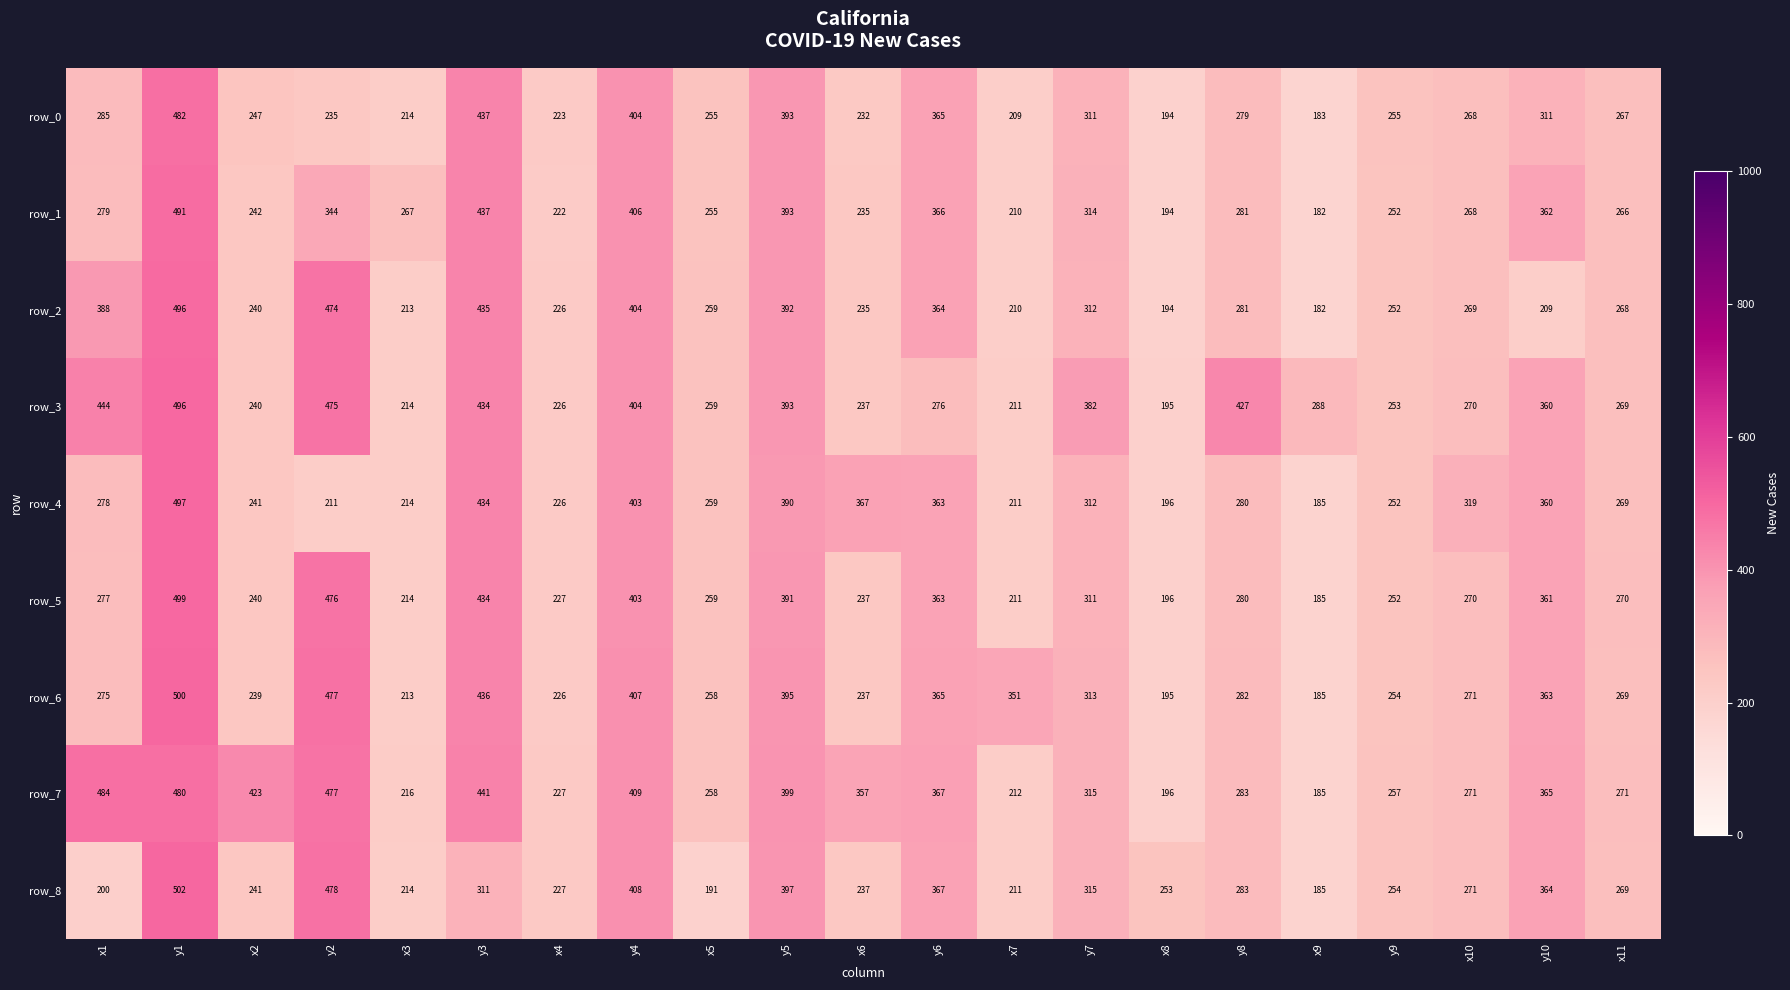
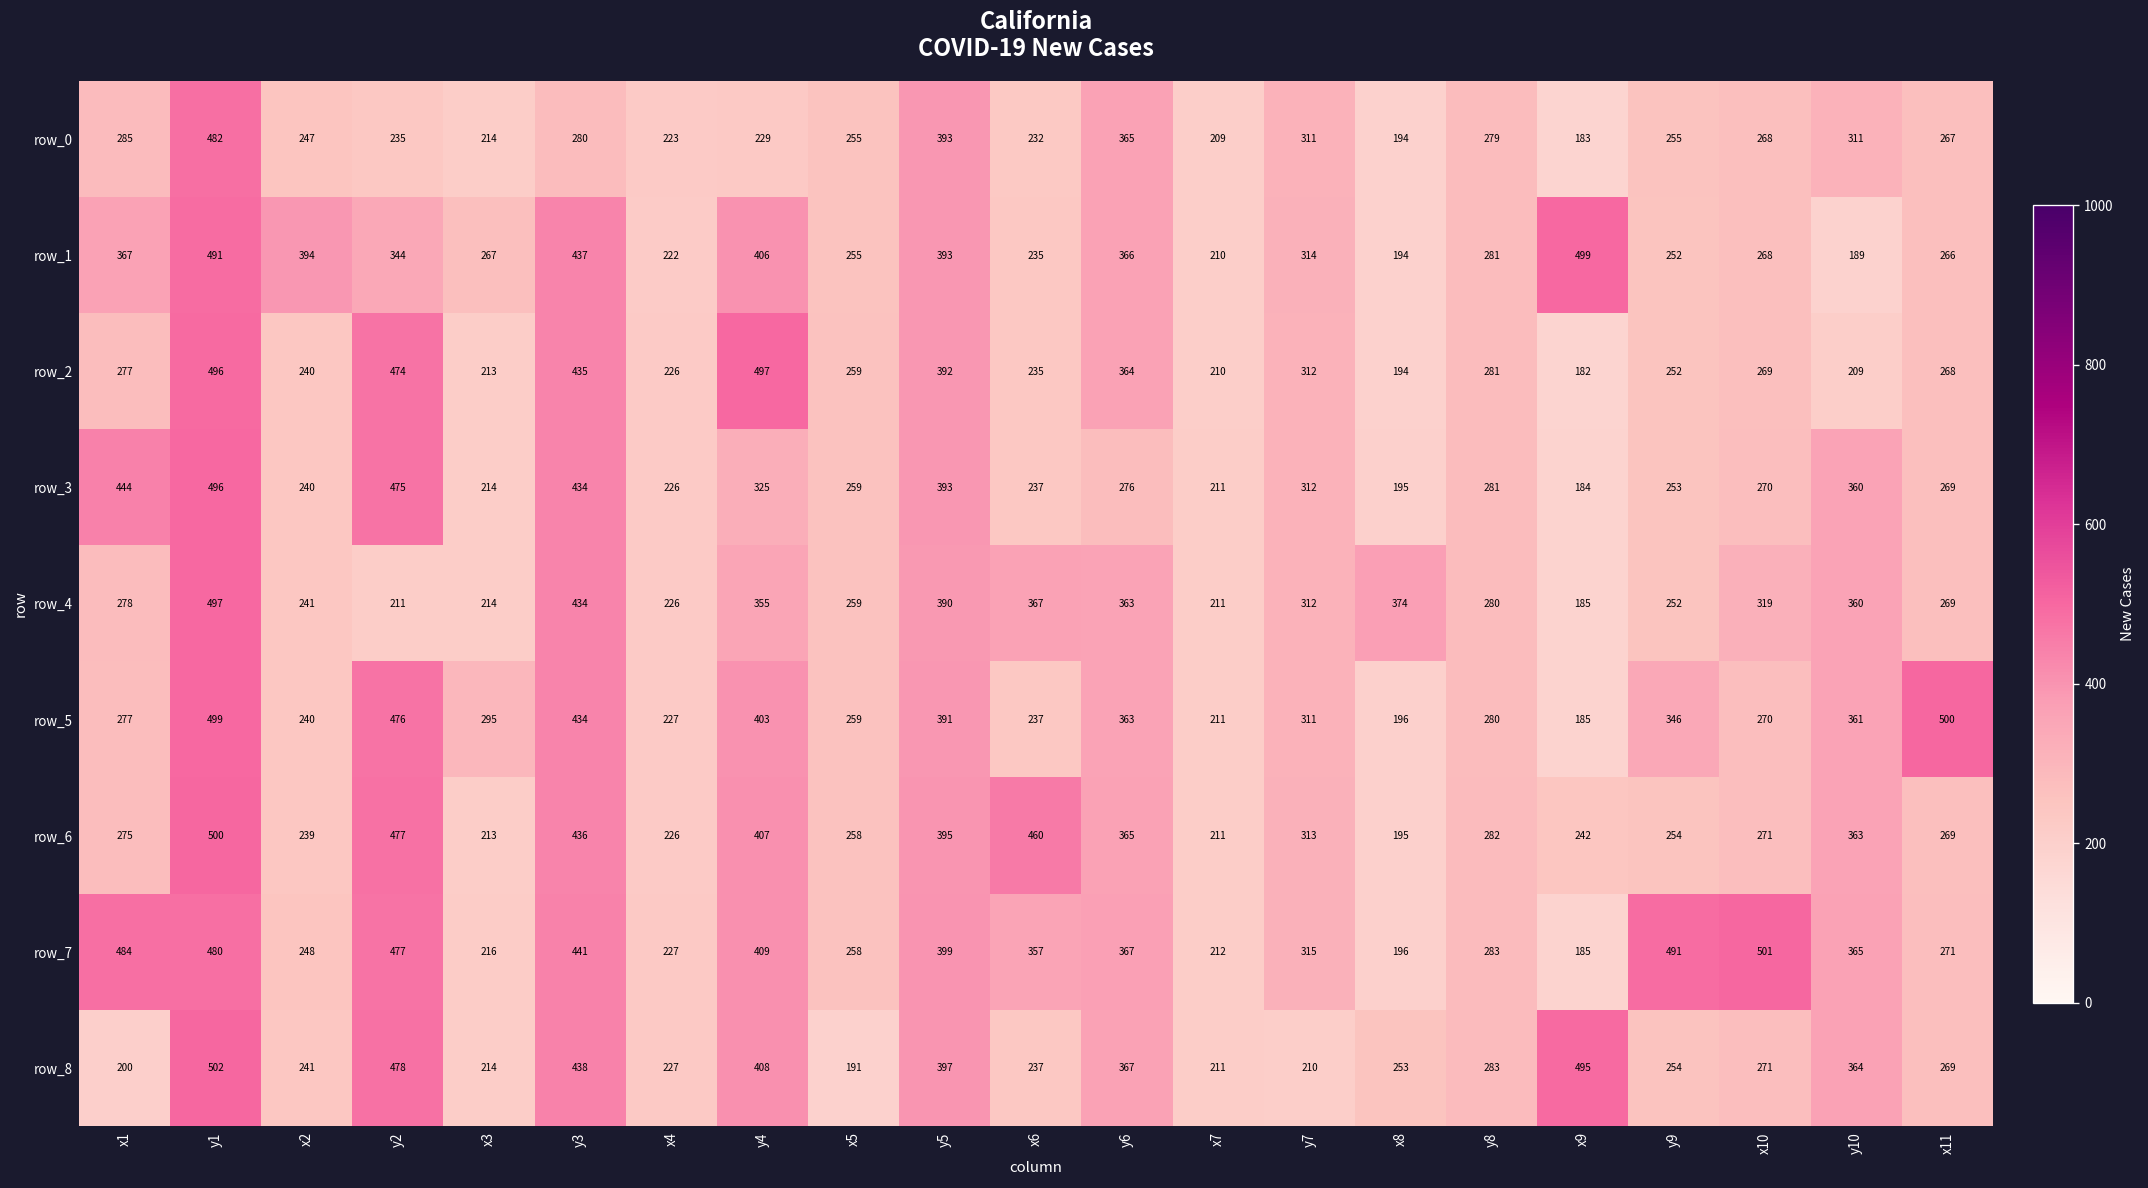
  {
    "row_0": {
      "x1": 285,
      "y1": 482,
      "x2": 247,
      "y2": 235,
      "x3": 214,
-     "y3": 437,
+     "y3": 280,
      "x4": 223,
-     "y4": 404,
+     "y4": 229,
      "x5": 255,
      "y5": 393,
      "x6": 232,
      "y6": 365,
      "x7": 209,
      "y7": 311,
      "x8": 194,
      "y8": 279,
      "x9": 183,
      "y9": 255,
      "x10": 268,
      "y10": 311,
      "x11": 267
    },
    "row_1": {
-     "x1": 279,
+     "x1": 367,
      "y1": 491,
-     "x2": 242,
+     "x2": 394,
      "y2": 344,
      "x3": 267,
      "y3": 437,
      "x4": 222,
      "y4": 406,
      "x5": 255,
      "y5": 393,
      "x6": 235,
      "y6": 366,
      "x7": 210,
      "y7": 314,
      "x8": 194,
      "y8": 281,
-     "x9": 182,
+     "x9": 499,
      "y9": 252,
      "x10": 268,
-     "y10": 362,
+     "y10": 189,
      "x11": 266
    },
    "row_2": {
-     "x1": 388,
+     "x1": 277,
      "y1": 496,
      "x2": 240,
      "y2": 474,
      "x3": 213,
      "y3": 435,
      "x4": 226,
-     "y4": 404,
+     "y4": 497,
      "x5": 259,
      "y5": 392,
      "x6": 235,
      "y6": 364,
      "x7": 210,
      "y7": 312,
      "x8": 194,
      "y8": 281,
      "x9": 182,
      "y9": 252,
      "x10": 269,
      "y10": 209,
      "x11": 268
    },
    "row_3": {
      "x1": 444,
      "y1": 496,
      "x2": 240,
      "y2": 475,
      "x3": 214,
      "y3": 434,
      "x4": 226,
-     "y4": 404,
+     "y4": 325,
      "x5": 259,
      "y5": 393,
      "x6": 237,
      "y6": 276,
      "x7": 211,
-     "y7": 382,
+     "y7": 312,
      "x8": 195,
-     "y8": 427,
-     "x9": 288,
+     "y8": 281,
+     "x9": 184,
      "y9": 253,
      "x10": 270,
      "y10": 360,
      "x11": 269
    },
    "row_4": {
      "x1": 278,
      "y1": 497,
      "x2": 241,
      "y2": 211,
      "x3": 214,
      "y3": 434,
      "x4": 226,
-     "y4": 403,
+     "y4": 355,
      "x5": 259,
      "y5": 390,
      "x6": 367,
      "y6": 363,
      "x7": 211,
      "y7": 312,
-     "x8": 196,
+     "x8": 374,
      "y8": 280,
      "x9": 185,
      "y9": 252,
      "x10": 319,
      "y10": 360,
      "x11": 269
    },
    "row_5": {
      "x1": 277,
      "y1": 499,
      "x2": 240,
      "y2": 476,
-     "x3": 214,
+     "x3": 295,
      "y3": 434,
      "x4": 227,
      "y4": 403,
      "x5": 259,
      "y5": 391,
      "x6": 237,
      "y6": 363,
      "x7": 211,
      "y7": 311,
      "x8": 196,
      "y8": 280,
      "x9": 185,
-     "y9": 252,
+     "y9": 346,
      "x10": 270,
      "y10": 361,
-     "x11": 270
+     "x11": 500
    },
    "row_6": {
      "x1": 275,
      "y1": 500,
      "x2": 239,
      "y2": 477,
      "x3": 213,
      "y3": 436,
      "x4": 226,
      "y4": 407,
      "x5": 258,
      "y5": 395,
-     "x6": 237,
+     "x6": 460,
      "y6": 365,
-     "x7": 351,
+     "x7": 211,
      "y7": 313,
      "x8": 195,
      "y8": 282,
-     "x9": 185,
+     "x9": 242,
      "y9": 254,
      "x10": 271,
      "y10": 363,
      "x11": 269
    },
    "row_7": {
      "x1": 484,
      "y1": 480,
-     "x2": 423,
+     "x2": 248,
      "y2": 477,
      "x3": 216,
      "y3": 441,
      "x4": 227,
      "y4": 409,
      "x5": 258,
      "y5": 399,
      "x6": 357,
      "y6": 367,
      "x7": 212,
      "y7": 315,
      "x8": 196,
      "y8": 283,
      "x9": 185,
-     "y9": 257,
-     "x10": 271,
+     "y9": 491,
+     "x10": 501,
      "y10": 365,
      "x11": 271
    },
    "row_8": {
      "x1": 200,
      "y1": 502,
      "x2": 241,
      "y2": 478,
      "x3": 214,
-     "y3": 311,
+     "y3": 438,
      "x4": 227,
      "y4": 408,
      "x5": 191,
      "y5": 397,
      "x6": 237,
      "y6": 367,
      "x7": 211,
-     "y7": 315,
+     "y7": 210,
      "x8": 253,
      "y8": 283,
-     "x9": 185,
+     "x9": 495,
      "y9": 254,
      "x10": 271,
      "y10": 364,
      "x11": 269
    }
  }
